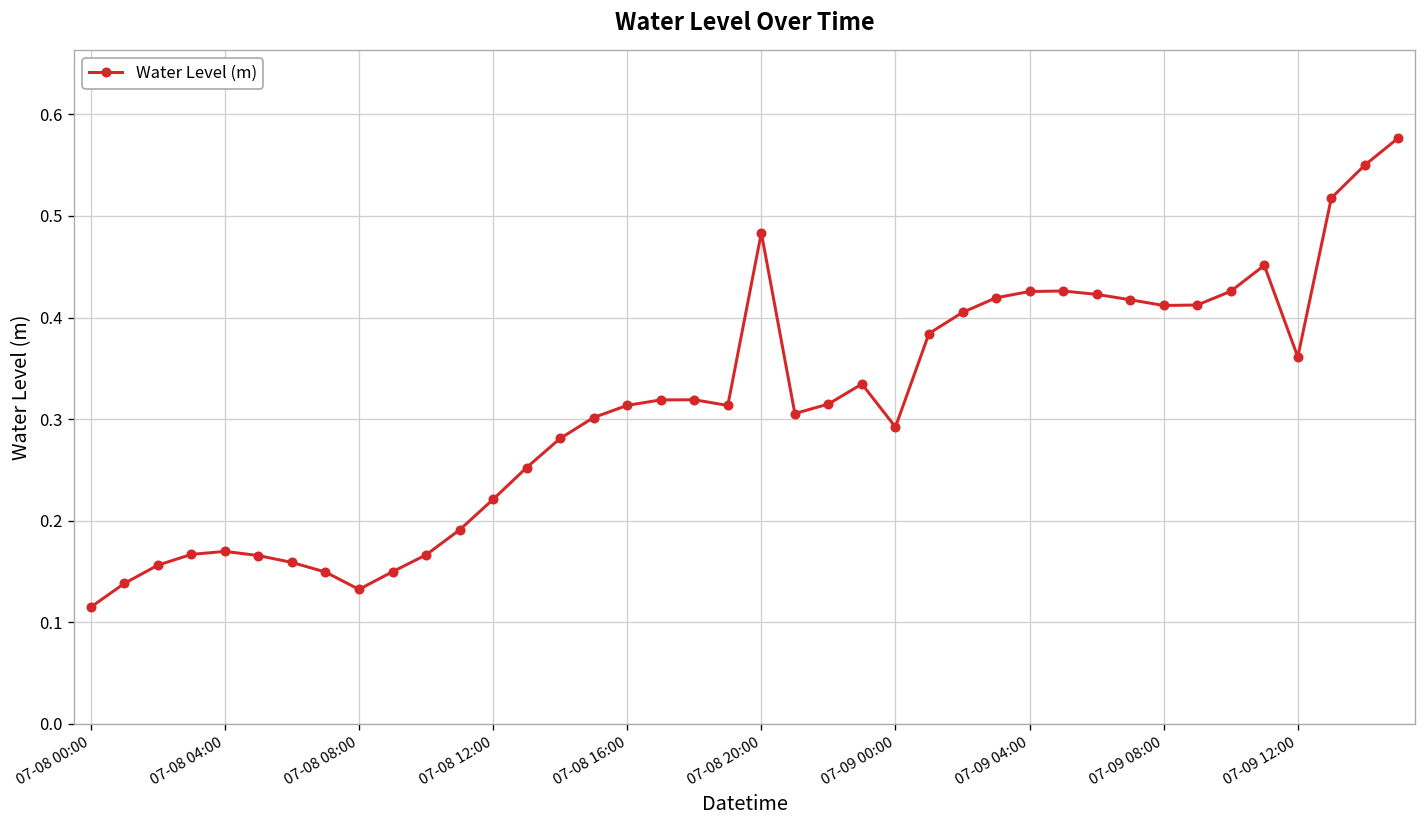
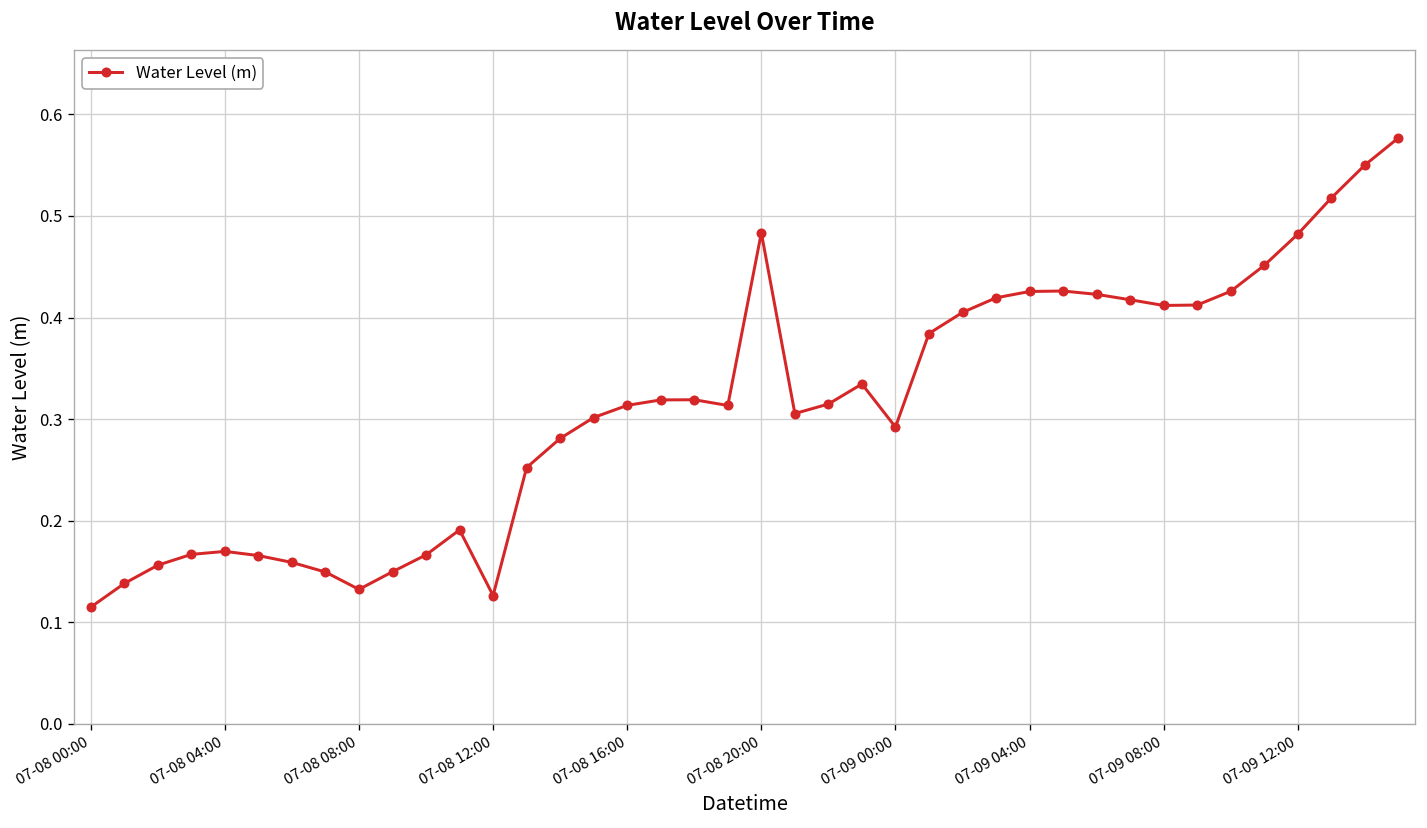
  {
    "07-08 00:00": 0.11,
    "07-08 04:00": 0.17,
    "07-08 08:00": 0.13,
-   "07-08 12:00": 0.22,
+   "07-08 12:00": 0.13,
    "07-08 16:00": 0.31,
    "07-08 20:00": 0.48,
    "07-09 00:00": 0.29,
    "07-09 04:00": 0.43,
    "07-09 08:00": 0.41,
-   "07-09 12:00": 0.36
+   "07-09 12:00": 0.48
  }
